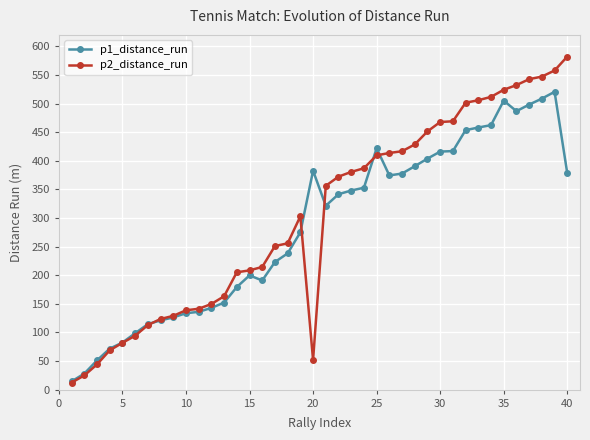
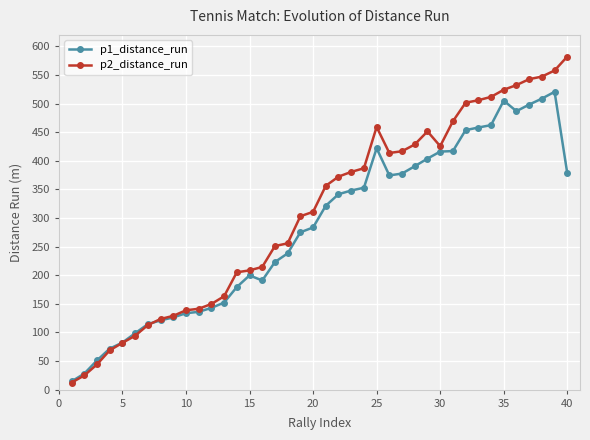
  {
    "p1_distance_run": {
      "10": 130,
      "15": 200,
-     "20": 380,
+     "20": 280,
      "25": 420,
      "30": 420,
      "35": 510,
      "40": 380
    },
    "p2_distance_run": {
      "10": 140,
      "15": 210,
-     "20": 50,
-     "25": 410,
-     "30": 470,
+     "20": 310,
+     "25": 460,
+     "30": 430,
      "35": 520,
      "40": 580
    }
  }
